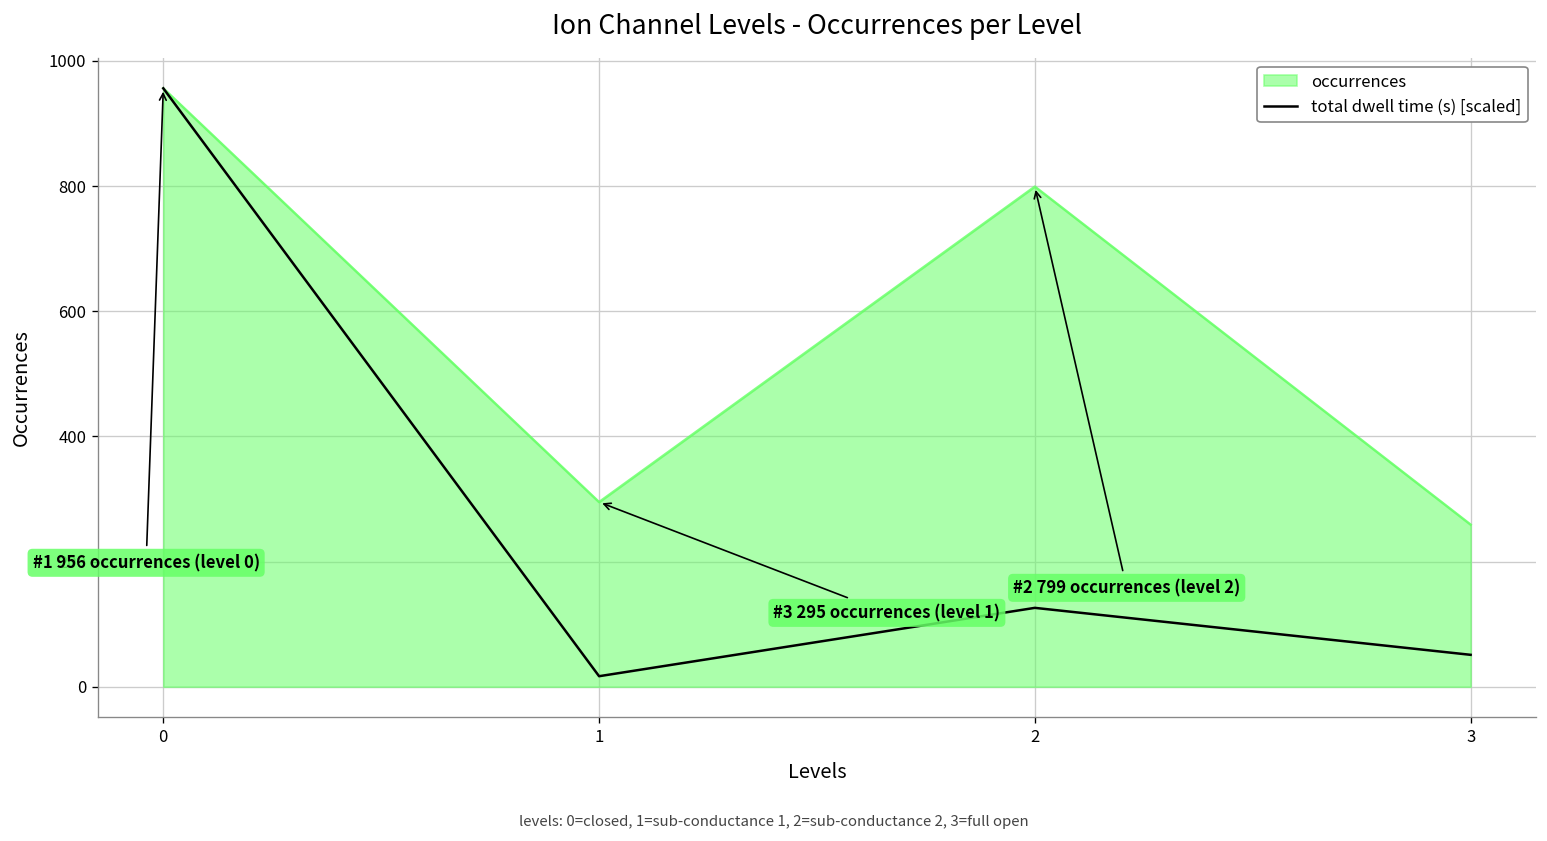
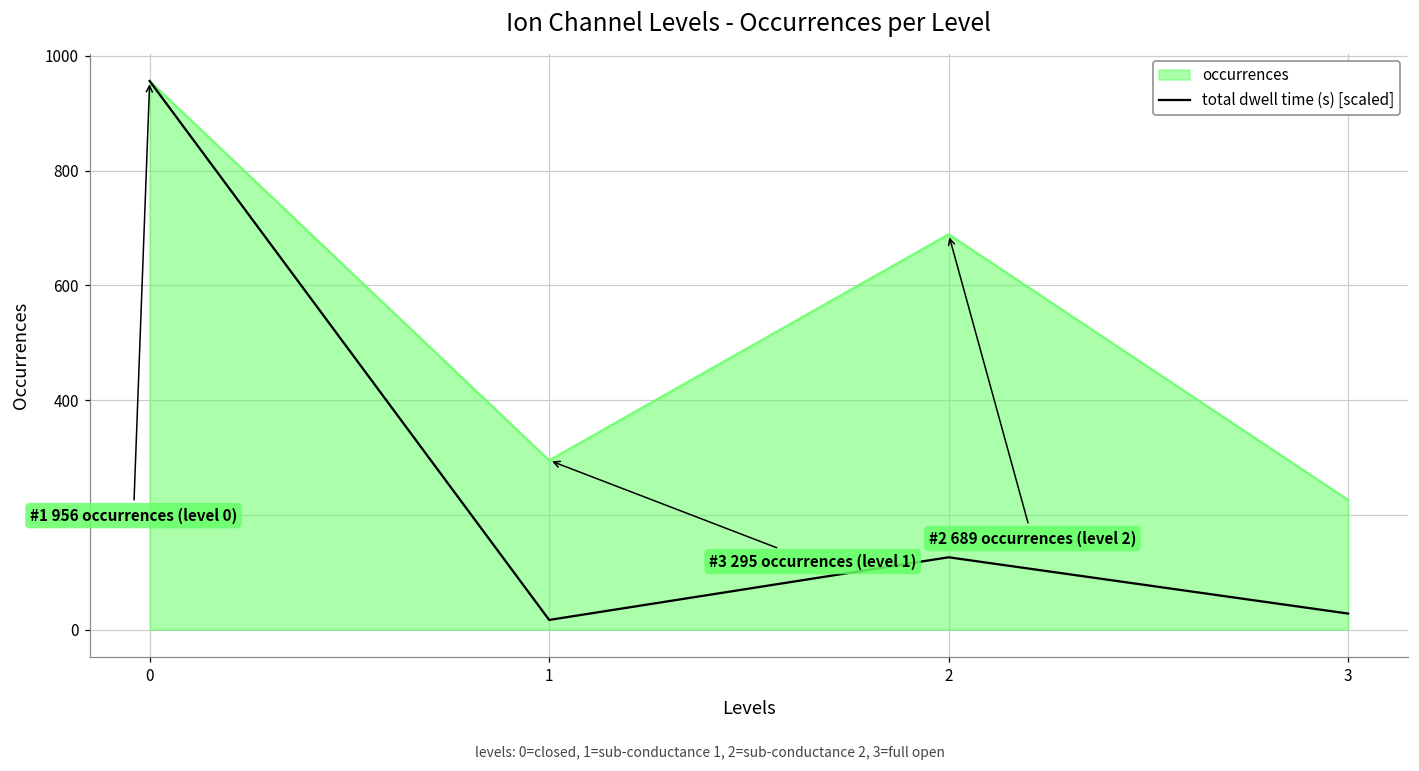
  {
    "occurrences": {
-     "2": 799,
-     "3": 260
+     "2": 689,
+     "3": 230
    },
    "total dwell time (s) [scaled]": {
      "1": 20,
      "2": 130,
-     "3": 50
+     "3": 30
    }
  }
